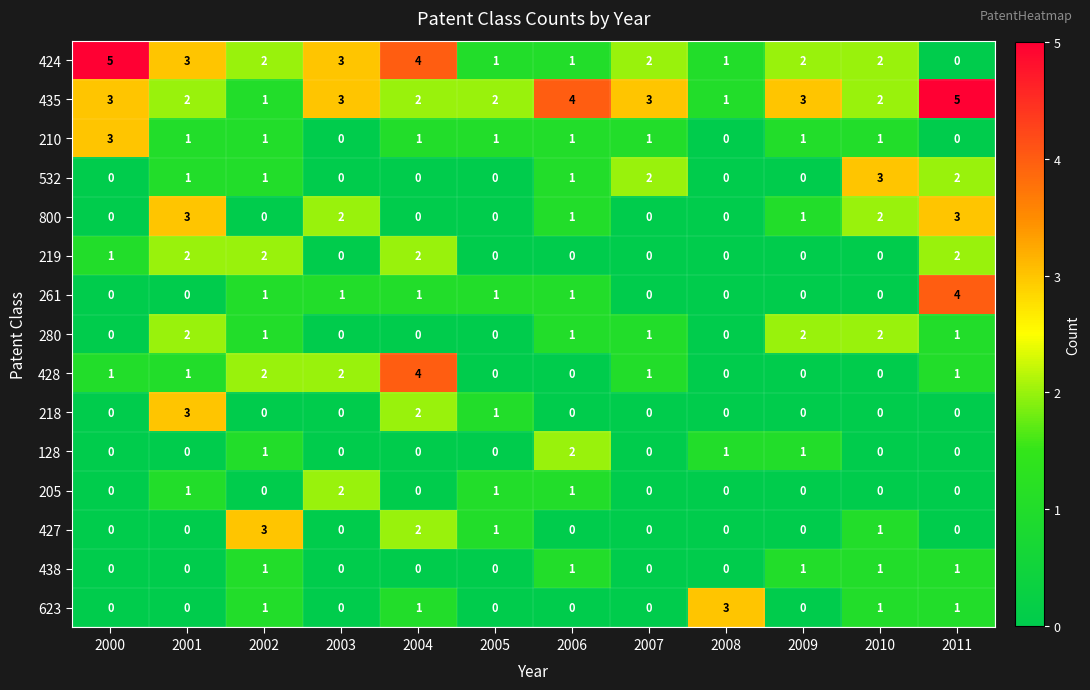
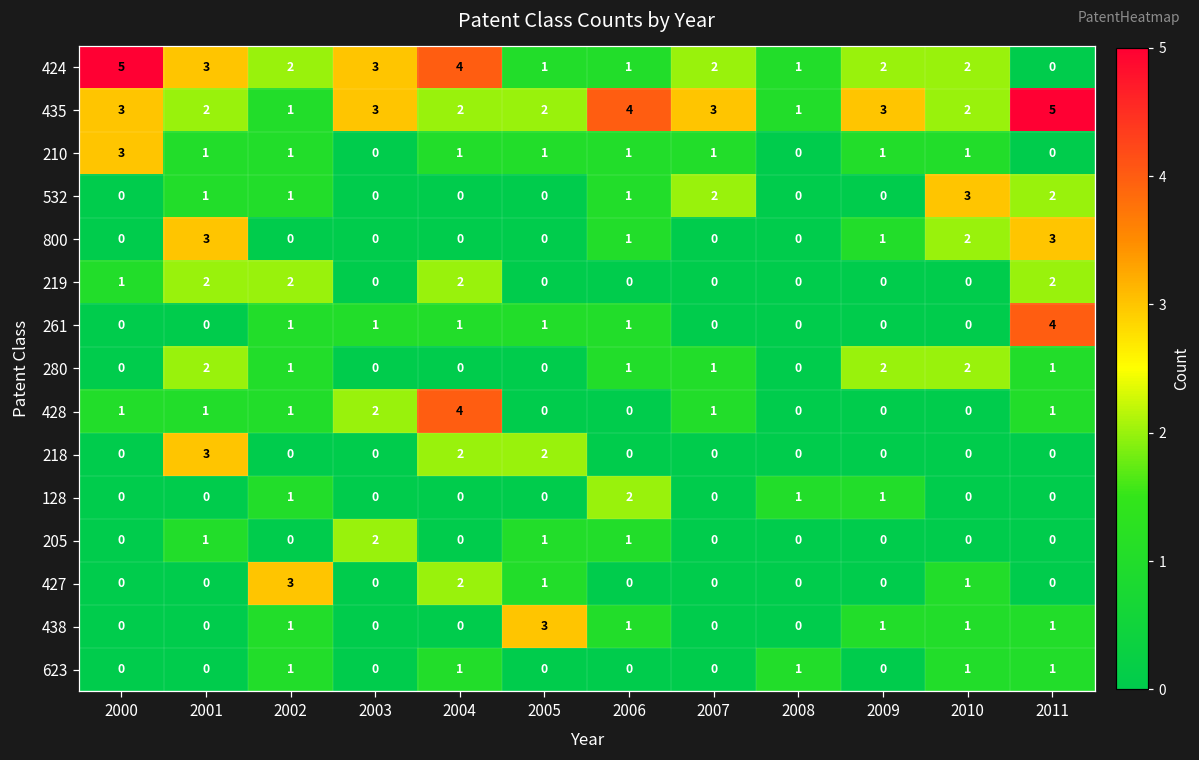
  {
    "424": {
      "2000": 5,
      "2001": 3,
      "2002": 2,
      "2003": 3,
      "2004": 4,
      "2005": 1,
      "2006": 1,
      "2007": 2,
      "2008": 1,
      "2009": 2,
      "2010": 2,
      "2011": 0
    },
    "435": {
      "2000": 3,
      "2001": 2,
      "2002": 1,
      "2003": 3,
      "2004": 2,
      "2005": 2,
      "2006": 4,
      "2007": 3,
      "2008": 1,
      "2009": 3,
      "2010": 2,
      "2011": 5
    },
    "210": {
      "2000": 3,
      "2001": 1,
      "2002": 1,
      "2003": 0,
      "2004": 1,
      "2005": 1,
      "2006": 1,
      "2007": 1,
      "2008": 0,
      "2009": 1,
      "2010": 1,
      "2011": 0
    },
    "532": {
      "2000": 0,
      "2001": 1,
      "2002": 1,
      "2003": 0,
      "2004": 0,
      "2005": 0,
      "2006": 1,
      "2007": 2,
      "2008": 0,
      "2009": 0,
      "2010": 3,
      "2011": 2
    },
    "800": {
      "2000": 0,
      "2001": 3,
      "2002": 0,
-     "2003": 2,
+     "2003": 0,
      "2004": 0,
      "2005": 0,
      "2006": 1,
      "2007": 0,
      "2008": 0,
      "2009": 1,
      "2010": 2,
      "2011": 3
    },
    "219": {
      "2000": 1,
      "2001": 2,
      "2002": 2,
      "2003": 0,
      "2004": 2,
      "2005": 0,
      "2006": 0,
      "2007": 0,
      "2008": 0,
      "2009": 0,
      "2010": 0,
      "2011": 2
    },
    "261": {
      "2000": 0,
      "2001": 0,
      "2002": 1,
      "2003": 1,
      "2004": 1,
      "2005": 1,
      "2006": 1,
      "2007": 0,
      "2008": 0,
      "2009": 0,
      "2010": 0,
      "2011": 4
    },
    "280": {
      "2000": 0,
      "2001": 2,
      "2002": 1,
      "2003": 0,
      "2004": 0,
      "2005": 0,
      "2006": 1,
      "2007": 1,
      "2008": 0,
      "2009": 2,
      "2010": 2,
      "2011": 1
    },
    "428": {
      "2000": 1,
      "2001": 1,
-     "2002": 2,
+     "2002": 1,
      "2003": 2,
      "2004": 4,
      "2005": 0,
      "2006": 0,
      "2007": 1,
      "2008": 0,
      "2009": 0,
      "2010": 0,
      "2011": 1
    },
    "218": {
      "2000": 0,
      "2001": 3,
      "2002": 0,
      "2003": 0,
      "2004": 2,
-     "2005": 1,
+     "2005": 2,
      "2006": 0,
      "2007": 0,
      "2008": 0,
      "2009": 0,
      "2010": 0,
      "2011": 0
    },
    "128": {
      "2000": 0,
      "2001": 0,
      "2002": 1,
      "2003": 0,
      "2004": 0,
      "2005": 0,
      "2006": 2,
      "2007": 0,
      "2008": 1,
      "2009": 1,
      "2010": 0,
      "2011": 0
    },
    "205": {
      "2000": 0,
      "2001": 1,
      "2002": 0,
      "2003": 2,
      "2004": 0,
      "2005": 1,
      "2006": 1,
      "2007": 0,
      "2008": 0,
      "2009": 0,
      "2010": 0,
      "2011": 0
    },
    "427": {
      "2000": 0,
      "2001": 0,
      "2002": 3,
      "2003": 0,
      "2004": 2,
      "2005": 1,
      "2006": 0,
      "2007": 0,
      "2008": 0,
      "2009": 0,
      "2010": 1,
      "2011": 0
    },
    "438": {
      "2000": 0,
      "2001": 0,
      "2002": 1,
      "2003": 0,
      "2004": 0,
-     "2005": 0,
+     "2005": 3,
      "2006": 1,
      "2007": 0,
      "2008": 0,
      "2009": 1,
      "2010": 1,
      "2011": 1
    },
    "623": {
      "2000": 0,
      "2001": 0,
      "2002": 1,
      "2003": 0,
      "2004": 1,
      "2005": 0,
      "2006": 0,
      "2007": 0,
-     "2008": 3,
+     "2008": 1,
      "2009": 0,
      "2010": 1,
      "2011": 1
    }
  }
